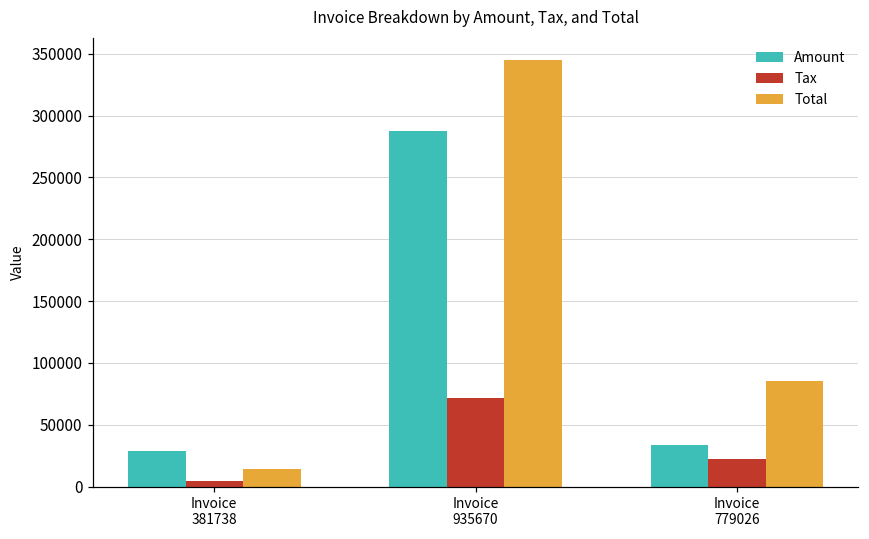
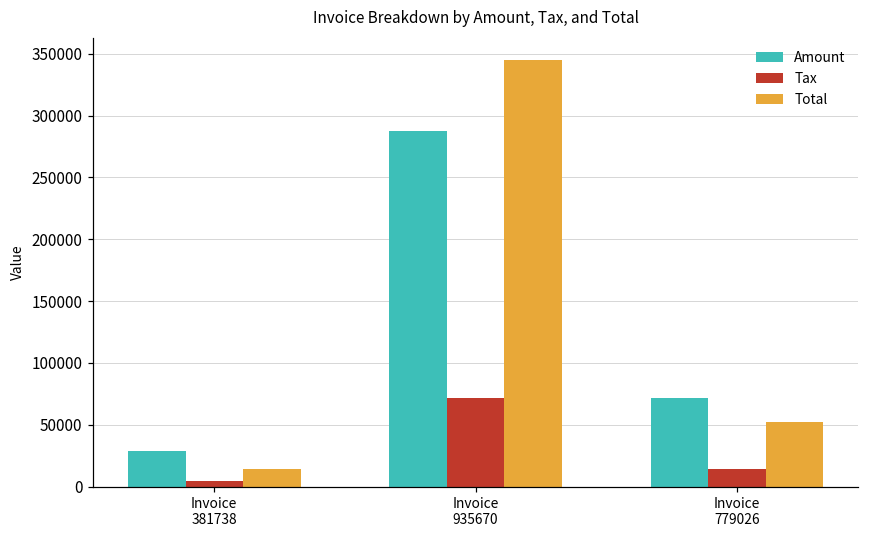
  {
    "Amount": {
      "Invoice 381738": 29000,
      "Invoice 935670": 288000,
-     "Invoice 779026": 34000
+     "Invoice 779026": 71000
    },
    "Tax": {
      "Invoice 381738": 4000,
      "Invoice 935670": 72000,
-     "Invoice 779026": 22000
+     "Invoice 779026": 14000
    },
    "Total": {
      "Invoice 381738": 14000,
      "Invoice 935670": 345000,
-     "Invoice 779026": 86000
+     "Invoice 779026": 52000
    }
  }
